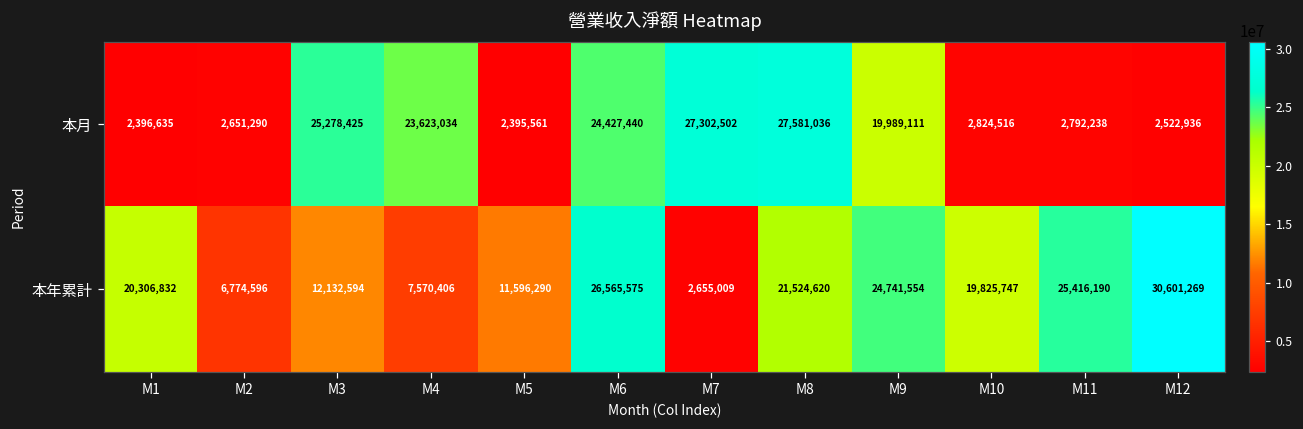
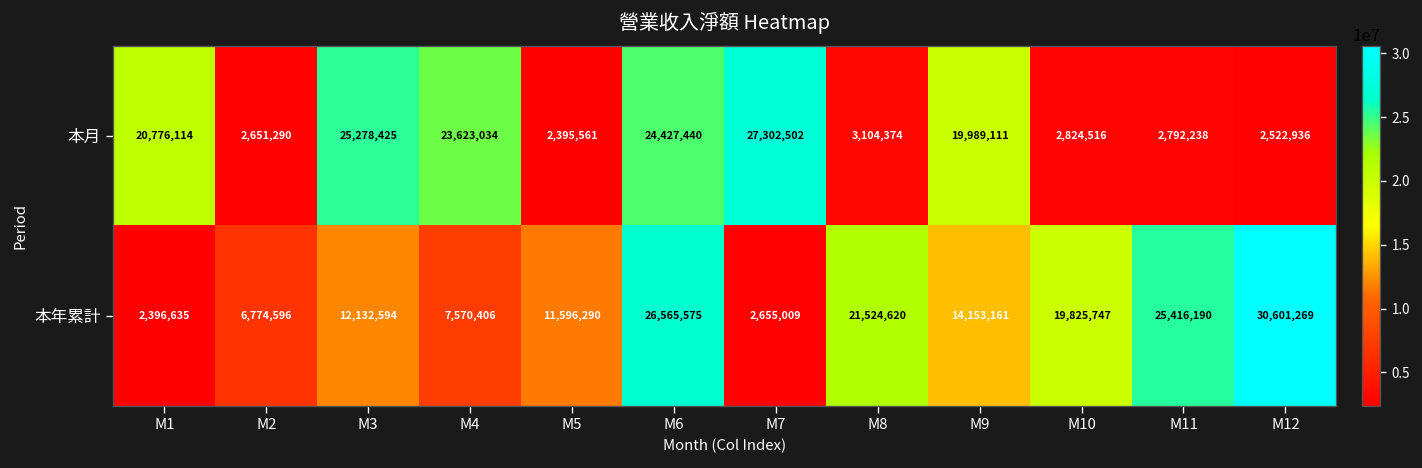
  {
    "本月": {
-     "M1": "2,396,635",
+     "M1": "20,776,114",
      "M2": "2,651,290",
      "M3": "25,278,425",
      "M4": "23,623,034",
      "M5": "2,395,561",
      "M6": "24,427,440",
      "M7": "27,302,502",
-     "M8": "27,581,036",
+     "M8": "3,104,374",
      "M9": "19,989,111",
      "M10": "2,824,516",
      "M11": "2,792,238",
      "M12": "2,522,936"
    },
    "本年累計": {
-     "M1": "20,306,832",
+     "M1": "2,396,635",
      "M2": "6,774,596",
      "M3": "12,132,594",
      "M4": "7,570,406",
      "M5": "11,596,290",
      "M6": "26,565,575",
      "M7": "2,655,009",
      "M8": "21,524,620",
-     "M9": "24,741,554",
+     "M9": "14,153,161",
      "M10": "19,825,747",
      "M11": "25,416,190",
      "M12": "30,601,269"
    }
  }
